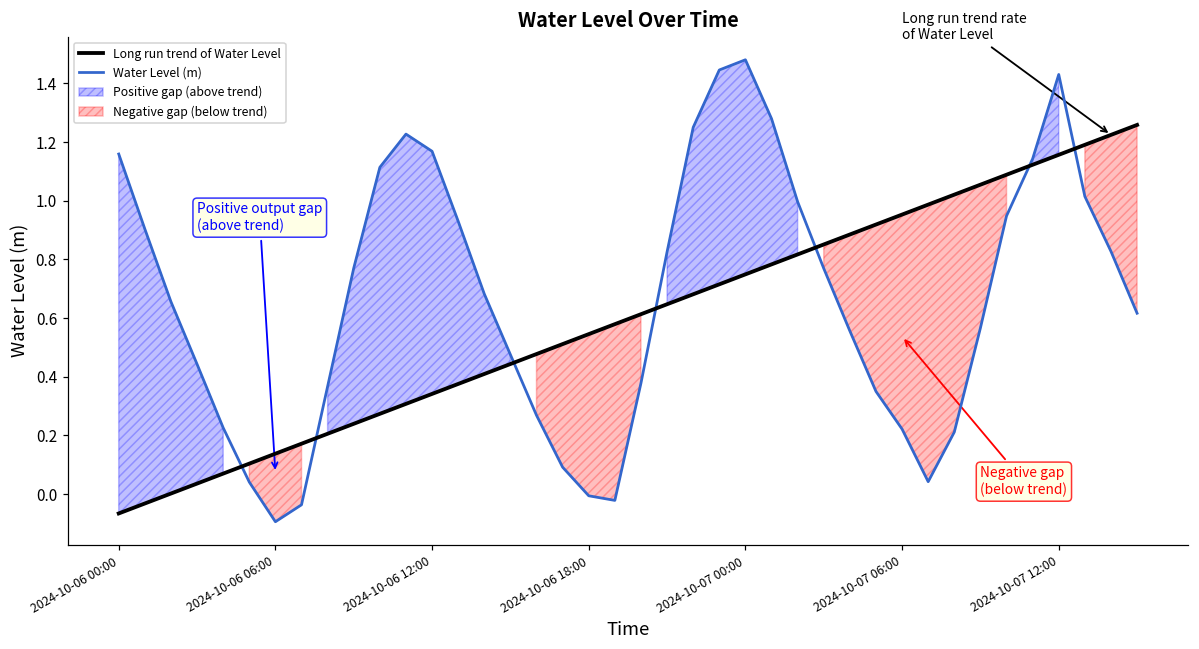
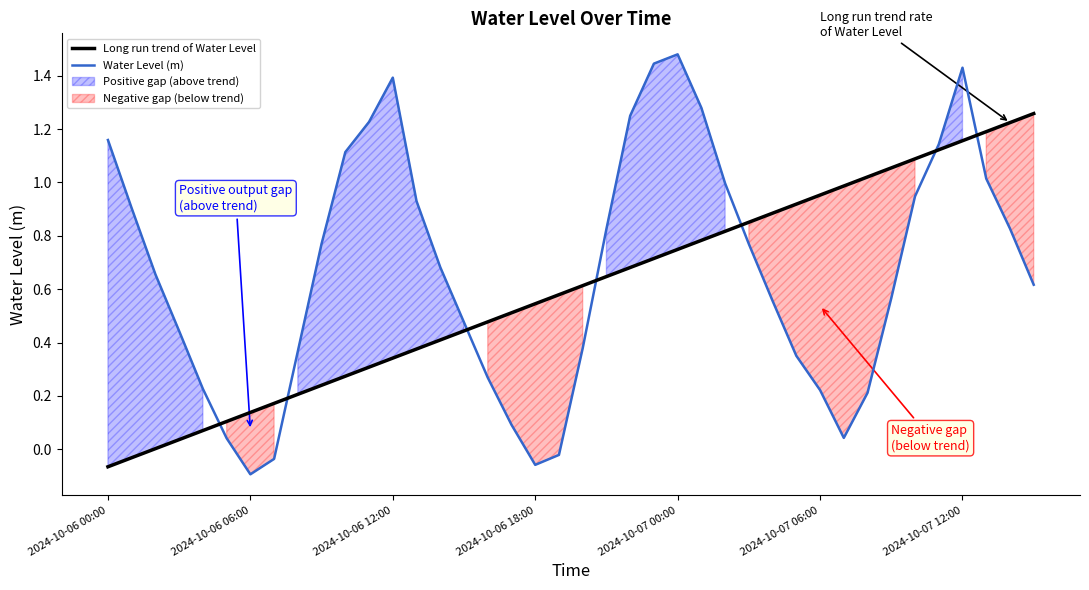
  {
    "Long run trend of Water Level": {
      "2024-10-06 00:00": -0.07,
      "2024-10-06 06:00": 0.14,
      "2024-10-06 12:00": 0.34,
      "2024-10-06 18:00": 0.55,
      "2024-10-07 00:00": 0.75,
      "2024-10-07 06:00": 0.95,
      "2024-10-07 12:00": 1.16
    },
    "Water Level (m)": {
      "2024-10-06 00:00": 1.16,
      "2024-10-06 06:00": -0.09,
-     "2024-10-06 12:00": 1.17,
-     "2024-10-06 18:00": -0.01,
+     "2024-10-06 12:00": 1.39,
+     "2024-10-06 18:00": -0.06,
      "2024-10-07 00:00": 1.48,
      "2024-10-07 06:00": 0.22,
      "2024-10-07 12:00": 1.43
    }
  }
